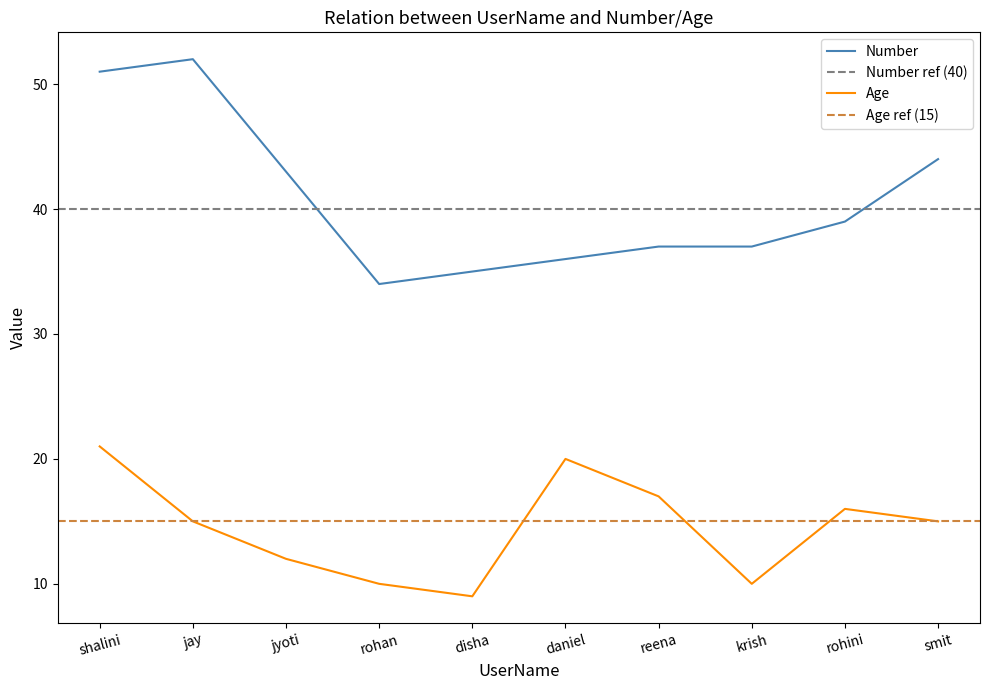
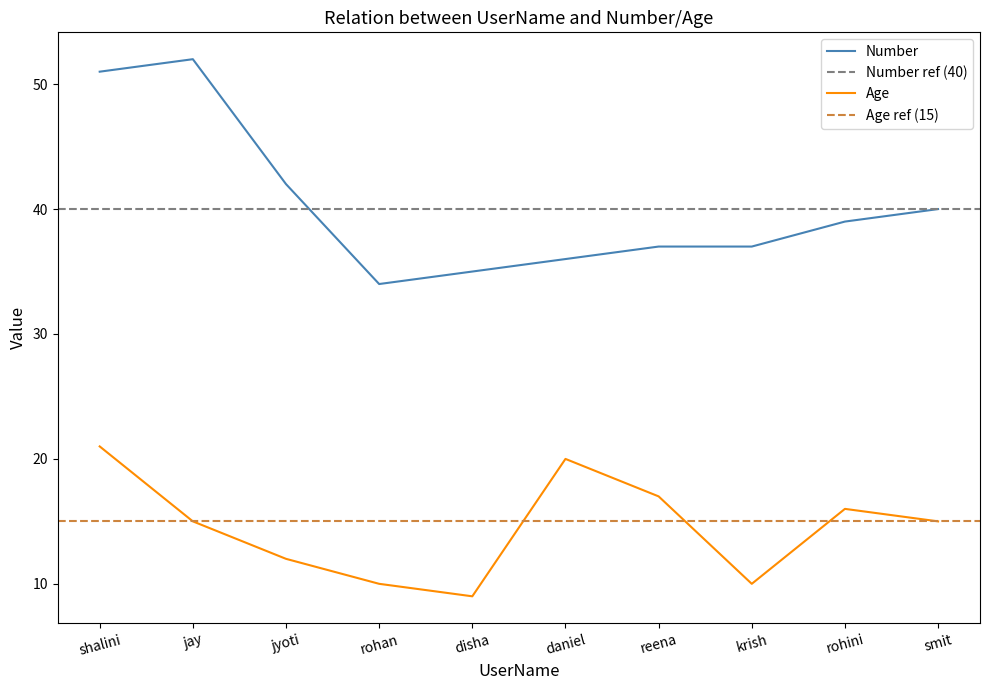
  {
    "Number": {
      "shalini": 51,
      "jay": 52,
-     "jyoti": 43,
+     "jyoti": 42,
      "rohan": 34,
      "disha": 35,
      "daniel": 36,
      "reena": 37,
      "krish": 37,
      "rohini": 39,
-     "smit": 44
+     "smit": 40
    },
    "Age": {
      "shalini": 21,
      "jay": 15,
      "jyoti": 12,
      "rohan": 10,
      "disha": 9,
      "daniel": 20,
      "reena": 17,
      "krish": 10,
      "rohini": 16,
      "smit": 15
    }
  }
